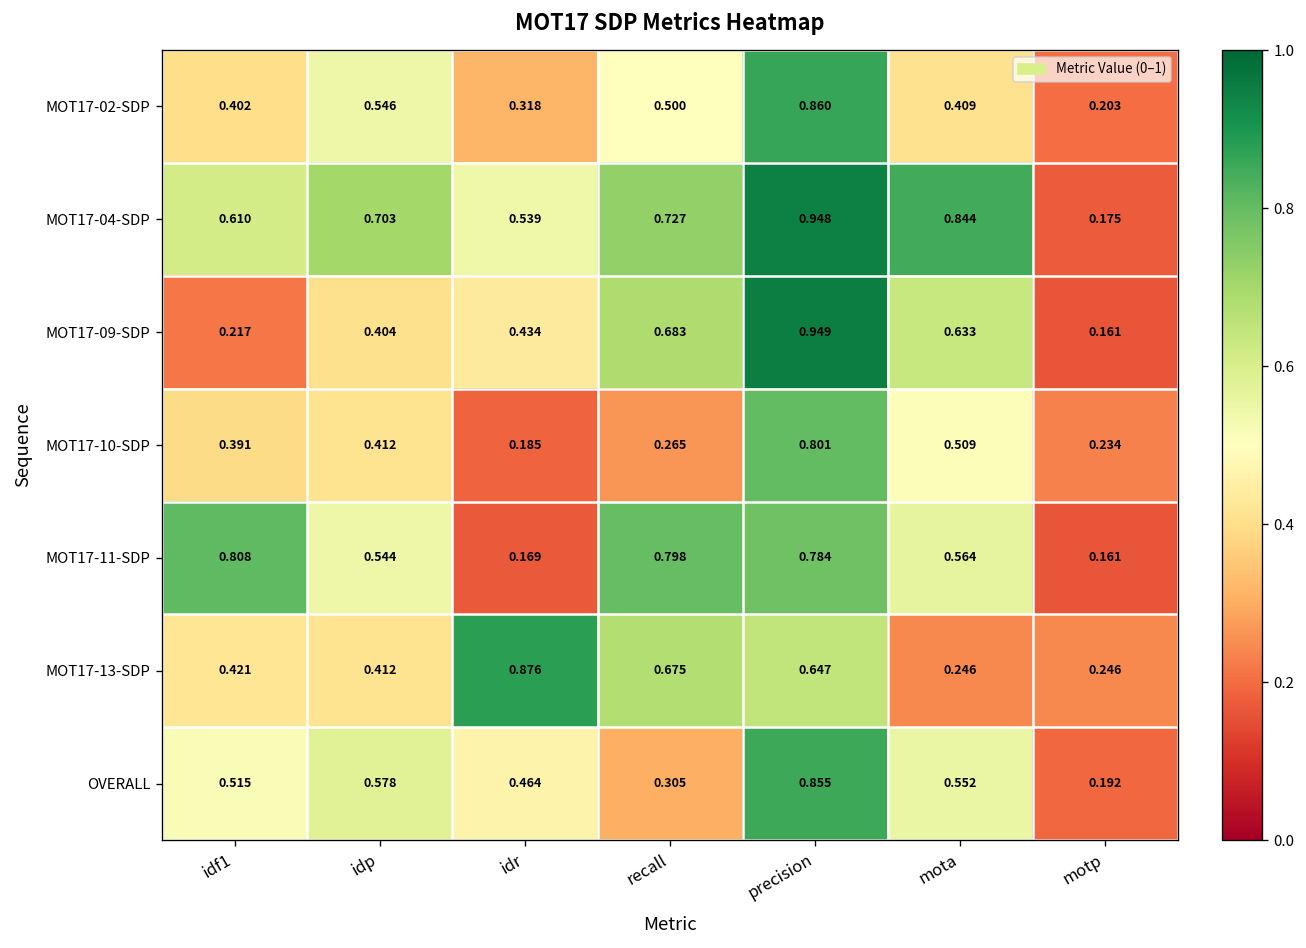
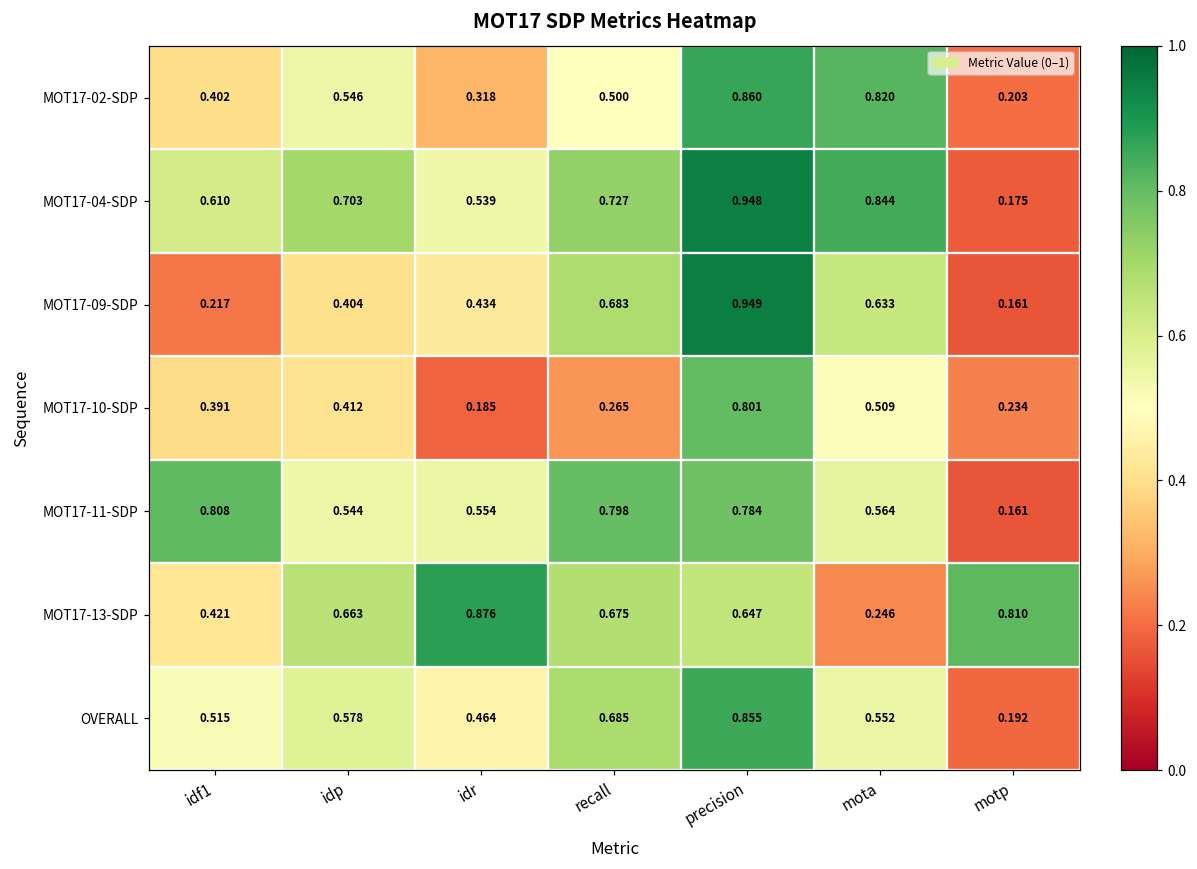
  {
    "MOT17-02-SDP": {
      "idf1": 0.402,
      "idp": 0.546,
      "idr": 0.318,
      "recall": 0.500,
      "precision": 0.860,
-     "mota": 0.409,
+     "mota": 0.820,
      "motp": 0.203
    },
    "MOT17-04-SDP": {
      "idf1": 0.610,
      "idp": 0.703,
      "idr": 0.539,
      "recall": 0.727,
      "precision": 0.948,
      "mota": 0.844,
      "motp": 0.175
    },
    "MOT17-09-SDP": {
      "idf1": 0.217,
      "idp": 0.404,
      "idr": 0.434,
      "recall": 0.683,
      "precision": 0.949,
      "mota": 0.633,
      "motp": 0.161
    },
    "MOT17-10-SDP": {
      "idf1": 0.391,
      "idp": 0.412,
      "idr": 0.185,
      "recall": 0.265,
      "precision": 0.801,
      "mota": 0.509,
      "motp": 0.234
    },
    "MOT17-11-SDP": {
      "idf1": 0.808,
      "idp": 0.544,
-     "idr": 0.169,
+     "idr": 0.554,
      "recall": 0.798,
      "precision": 0.784,
      "mota": 0.564,
      "motp": 0.161
    },
    "MOT17-13-SDP": {
      "idf1": 0.421,
-     "idp": 0.412,
+     "idp": 0.663,
      "idr": 0.876,
      "recall": 0.675,
      "precision": 0.647,
      "mota": 0.246,
-     "motp": 0.246
+     "motp": 0.810
    },
    "OVERALL": {
      "idf1": 0.515,
      "idp": 0.578,
      "idr": 0.464,
-     "recall": 0.305,
+     "recall": 0.685,
      "precision": 0.855,
      "mota": 0.552,
      "motp": 0.192
    }
  }
